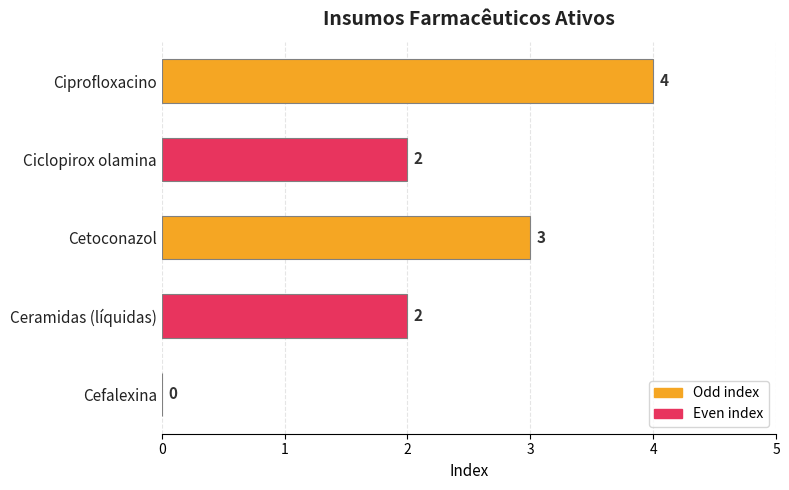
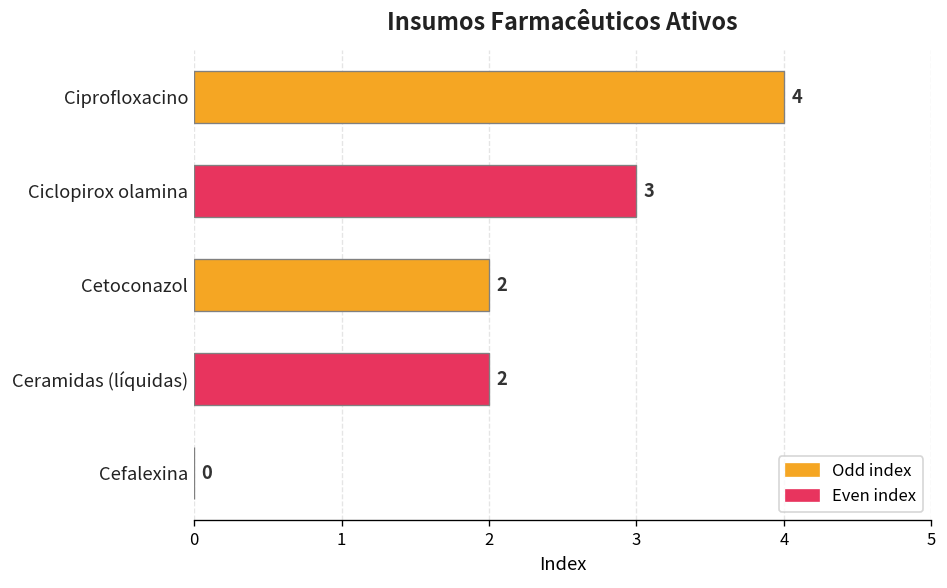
  {
    "Ciprofloxacino": 4,
-   "Ciclopirox olamina": 2,
-   "Cetoconazol": 3,
+   "Ciclopirox olamina": 3,
+   "Cetoconazol": 2,
    "Ceramidas (líquidas)": 2,
    "Cefalexina": 0
  }
